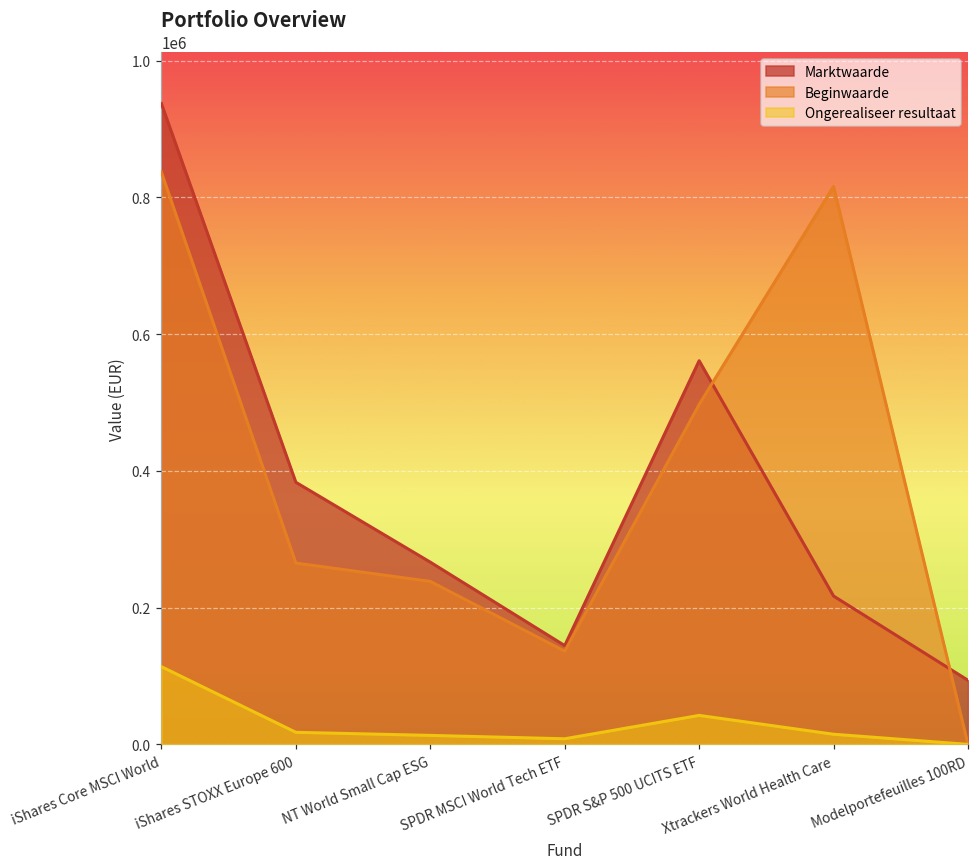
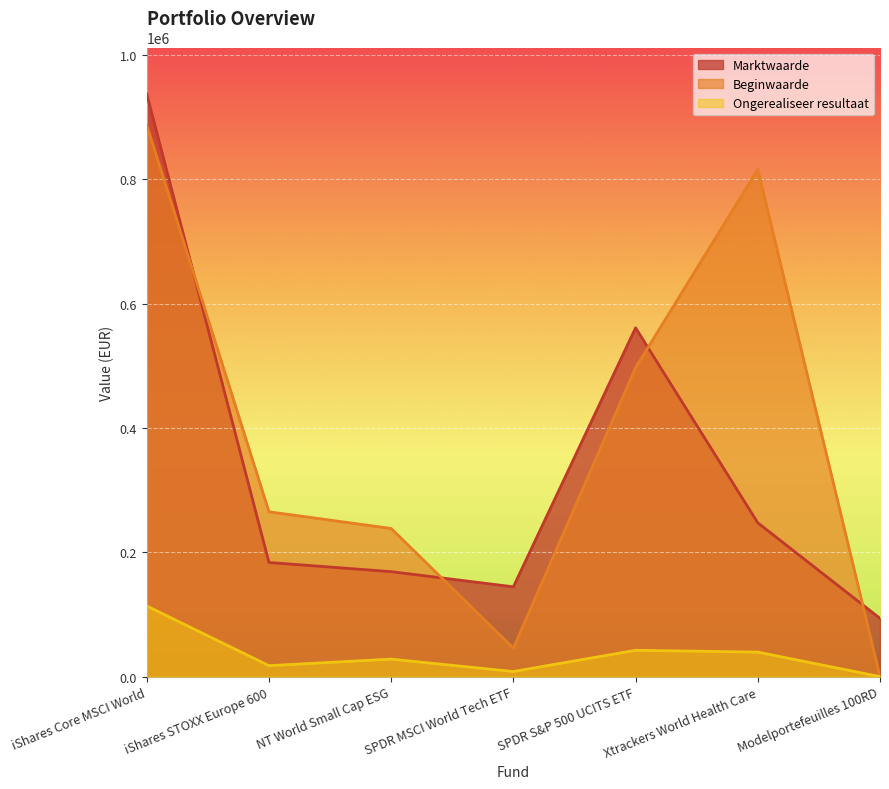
  {
    "Marktwaarde": {
      "iShares Core MSCI World": 940000,
-     "iShares STOXX Europe 600": 380000,
-     "NT World Small Cap ESG": 270000,
+     "iShares STOXX Europe 600": 180000,
+     "NT World Small Cap ESG": 170000,
      "SPDR MSCI World Tech ETF": 140000,
      "SPDR S&P 500 UCITS ETF": 560000,
-     "Xtrackers World Health Care": 220000,
+     "Xtrackers World Health Care": 250000,
      "Modelportefeuilles 100RD": 90000
    },
    "Beginwaarde": {
-     "iShares Core MSCI World": 840000,
+     "iShares Core MSCI World": 890000,
      "iShares STOXX Europe 600": 270000,
      "NT World Small Cap ESG": 240000,
-     "SPDR MSCI World Tech ETF": 140000,
+     "SPDR MSCI World Tech ETF": 50000,
      "SPDR S&P 500 UCITS ETF": 500000,
      "Xtrackers World Health Care": 820000
    },
    "Ongerealiseer resultaat": {
      "iShares Core MSCI World": 110000,
      "iShares STOXX Europe 600": 20000,
-     "NT World Small Cap ESG": 10000,
+     "NT World Small Cap ESG": 30000,
      "SPDR MSCI World Tech ETF": 10000,
      "SPDR S&P 500 UCITS ETF": 40000,
-     "Xtrackers World Health Care": 10000
+     "Xtrackers World Health Care": 40000
    }
  }
